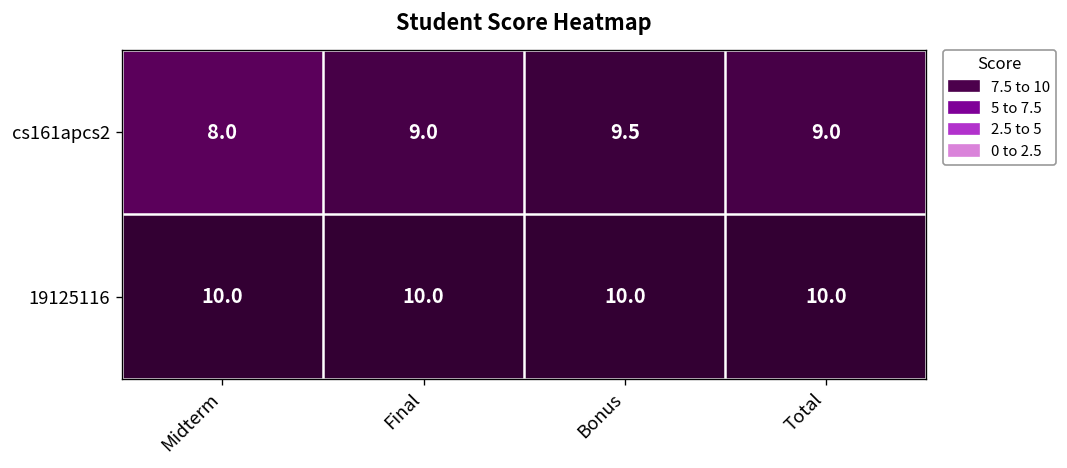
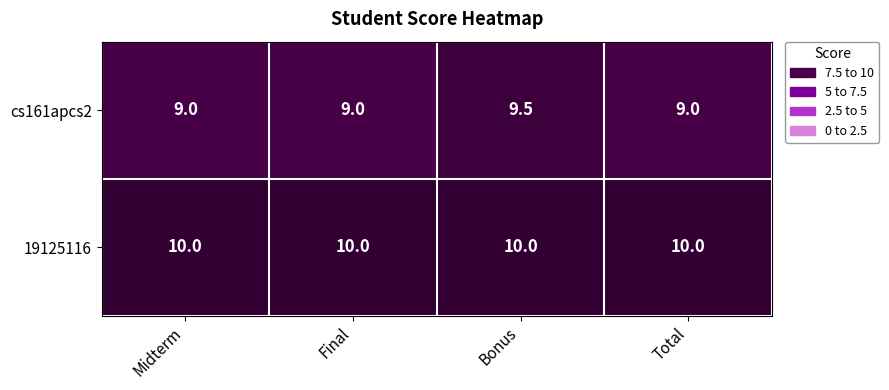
  {
    "cs161apcs2": {
-     "Midterm": 8.0,
+     "Midterm": 9.0,
      "Final": 9.0,
      "Bonus": 9.5,
      "Total": 9.0
    },
    "19125116": {
      "Midterm": 10.0,
      "Final": 10.0,
      "Bonus": 10.0,
      "Total": 10.0
    }
  }
